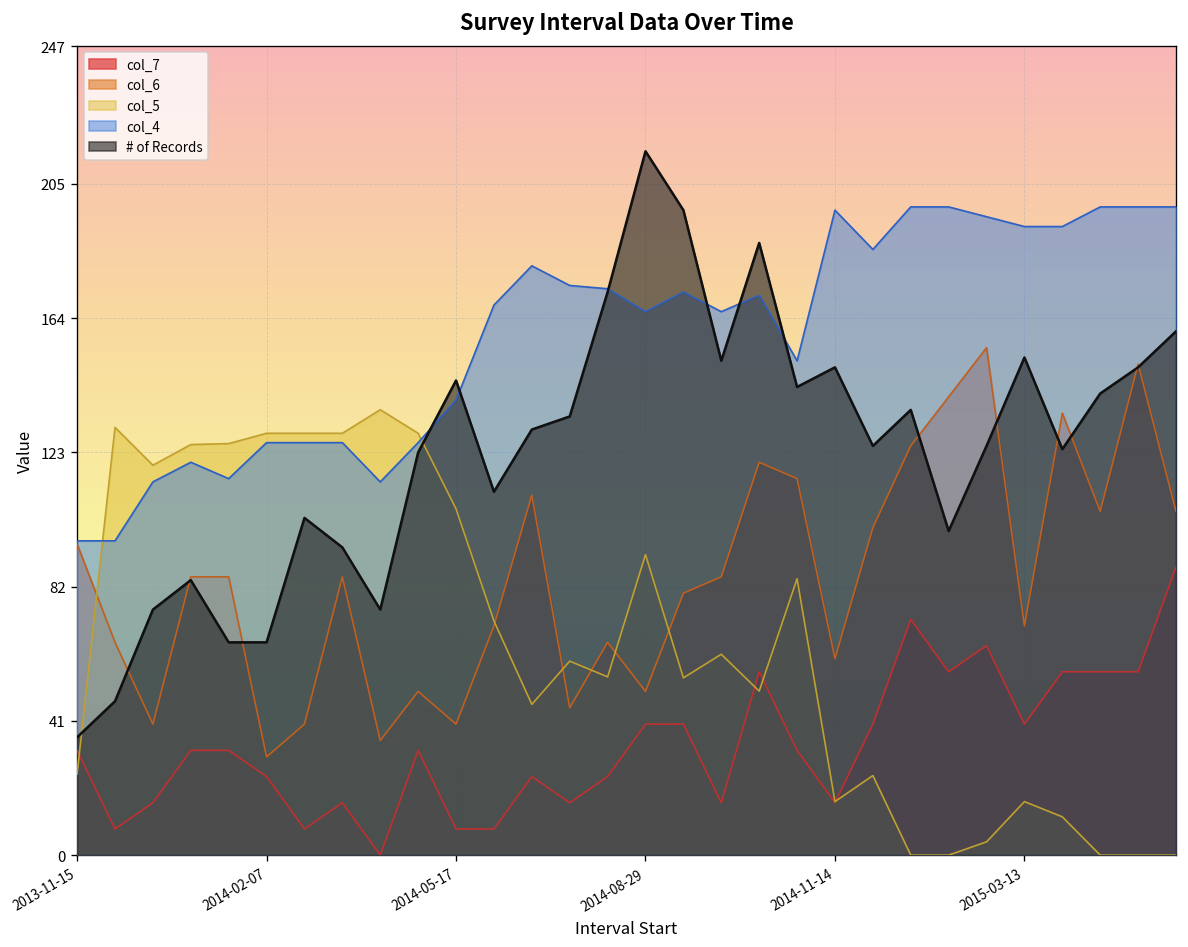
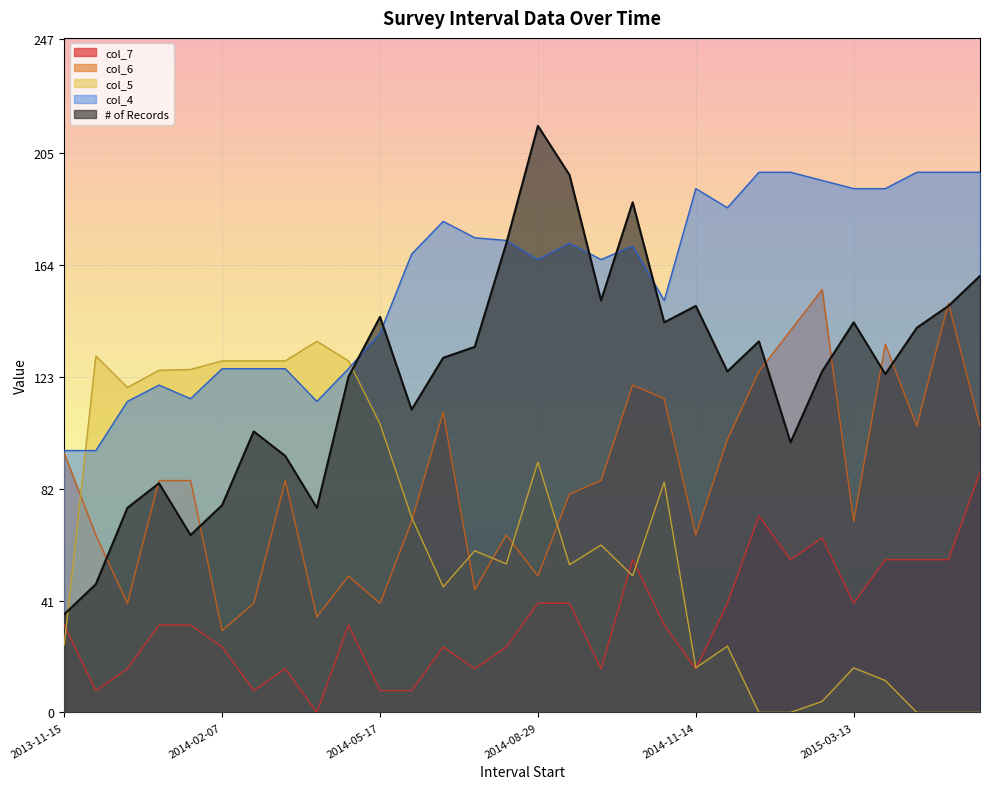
  {
    "col_7": {
      "2013-11-15": 32,
      "2014-02-07": 24,
      "2014-05-17": 8,
      "2014-08-29": 40,
      "2015-03-13": 40
    },
    "col_6": {
      "2013-11-15": 95,
      "2014-02-07": 30,
      "2014-05-17": 40,
      "2014-08-29": 50,
-     "2014-11-14": 60,
+     "2014-11-14": 65,
      "2015-03-13": 70
    },
    "col_5": {
      "2013-11-15": 25,
      "2014-02-07": 129,
      "2014-05-17": 106,
      "2014-08-29": 92,
      "2015-03-13": 16
    },
    "col_4": {
      "2013-11-15": 96,
      "2014-02-07": 126,
      "2014-05-17": 139,
      "2014-08-29": 166,
-     "2014-11-14": 197,
+     "2014-11-14": 192,
      "2015-03-13": 192
    },
    "# of Records": {
      "2013-11-15": 36,
-     "2014-02-07": 65,
+     "2014-02-07": 76,
      "2014-05-17": 145,
      "2014-08-29": 215,
      "2014-11-14": 149,
-     "2015-03-13": 152
+     "2015-03-13": 143
    }
  }
